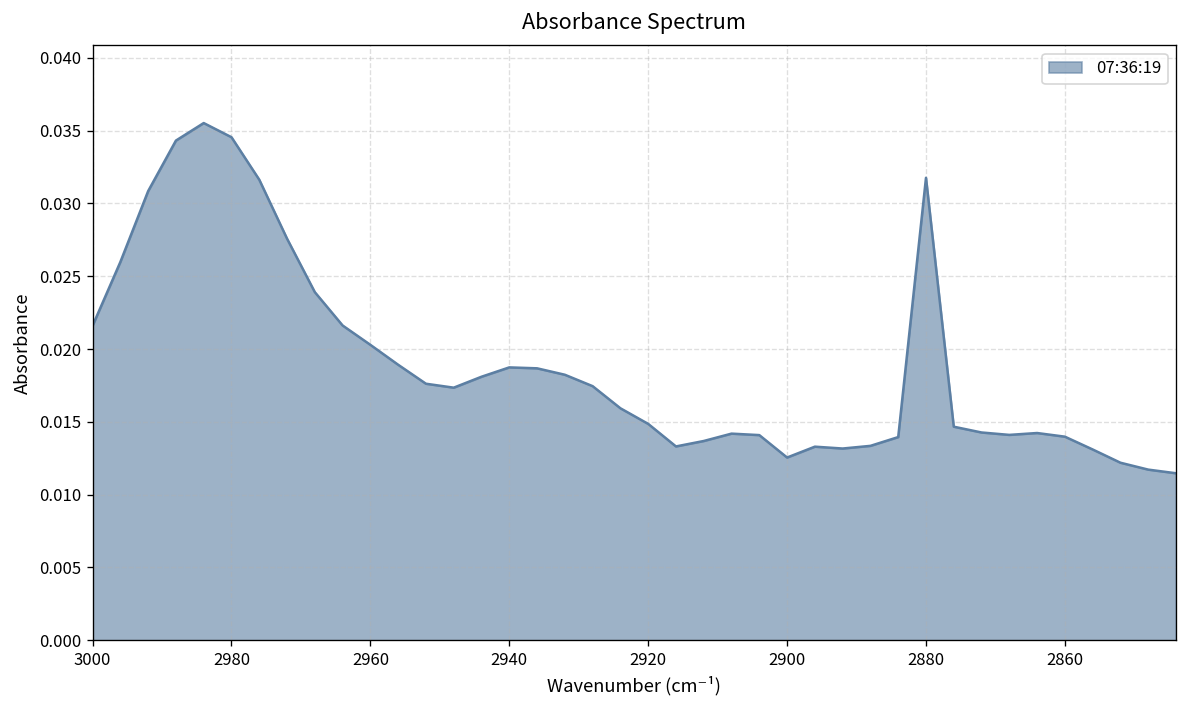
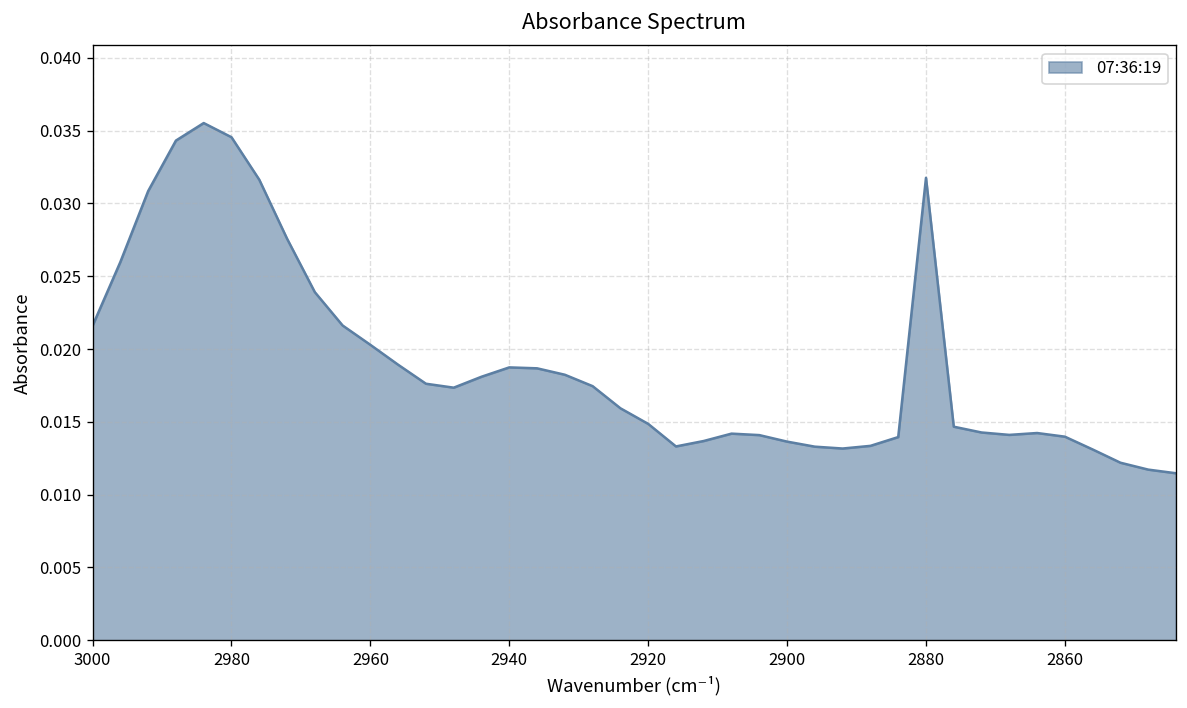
  {
    "3000": 0.0216,
    "2980": 0.0345,
    "2960": 0.0203,
    "2940": 0.0187,
    "2920": 0.0149,
-   "2900": 0.0126,
+   "2900": 0.0136,
    "2880": 0.0318,
    "2860": 0.0140
  }
